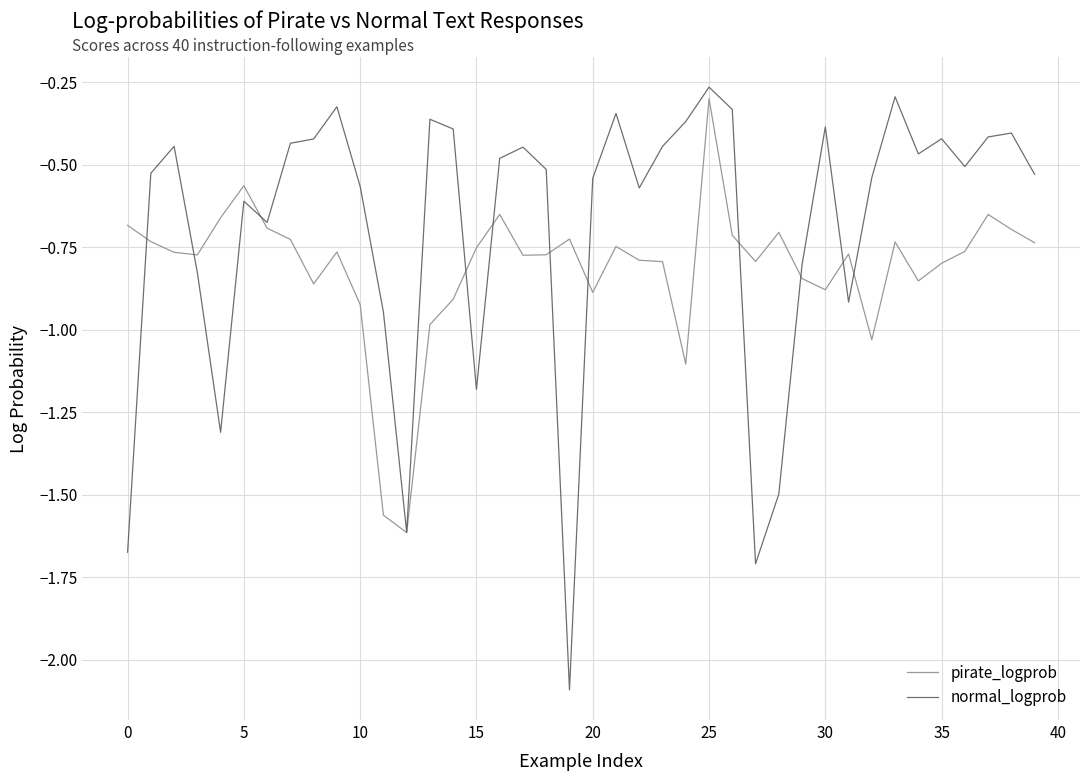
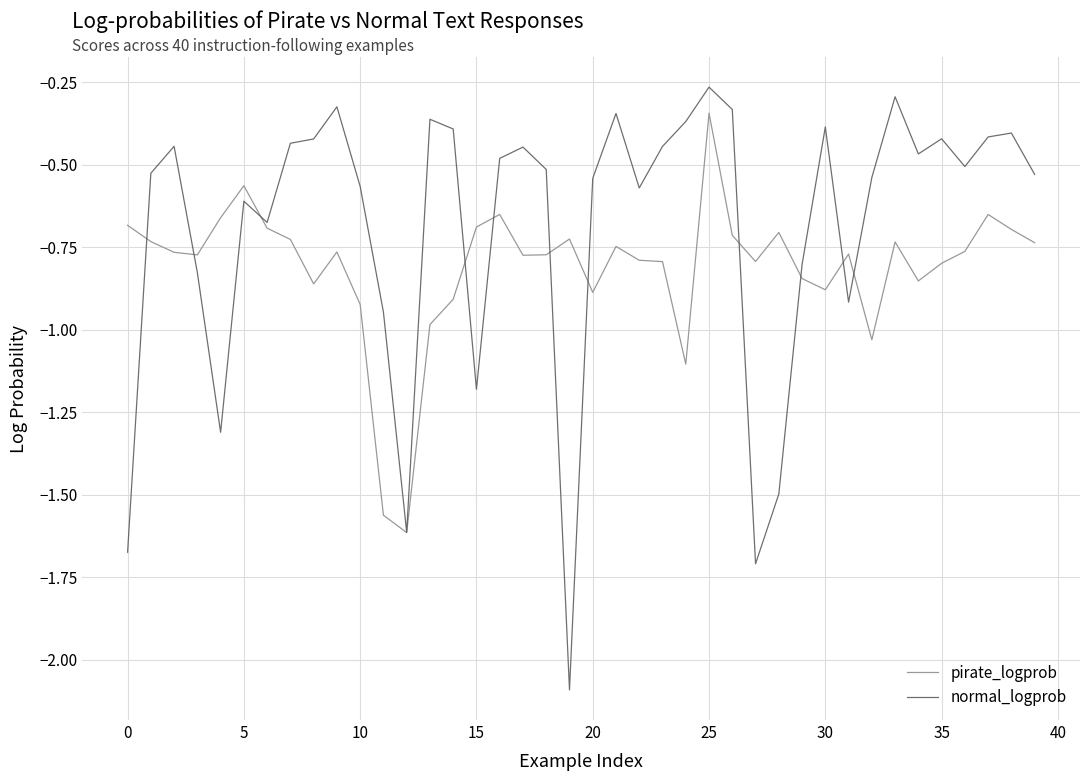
  {
    "pirate_logprob": {
      "0": -0.68,
      "5": -0.56,
      "10": -0.92,
-     "15": -0.75,
+     "15": -0.69,
      "20": -0.89,
-     "25": -0.30,
+     "25": -0.34,
      "30": -0.88,
      "35": -0.80
    },
    "normal_logprob": {
      "0": -1.67,
      "5": -0.61,
      "10": -0.57,
      "15": -1.18,
      "20": -0.54,
      "25": -0.26,
      "30": -0.39,
      "35": -0.42
    }
  }
